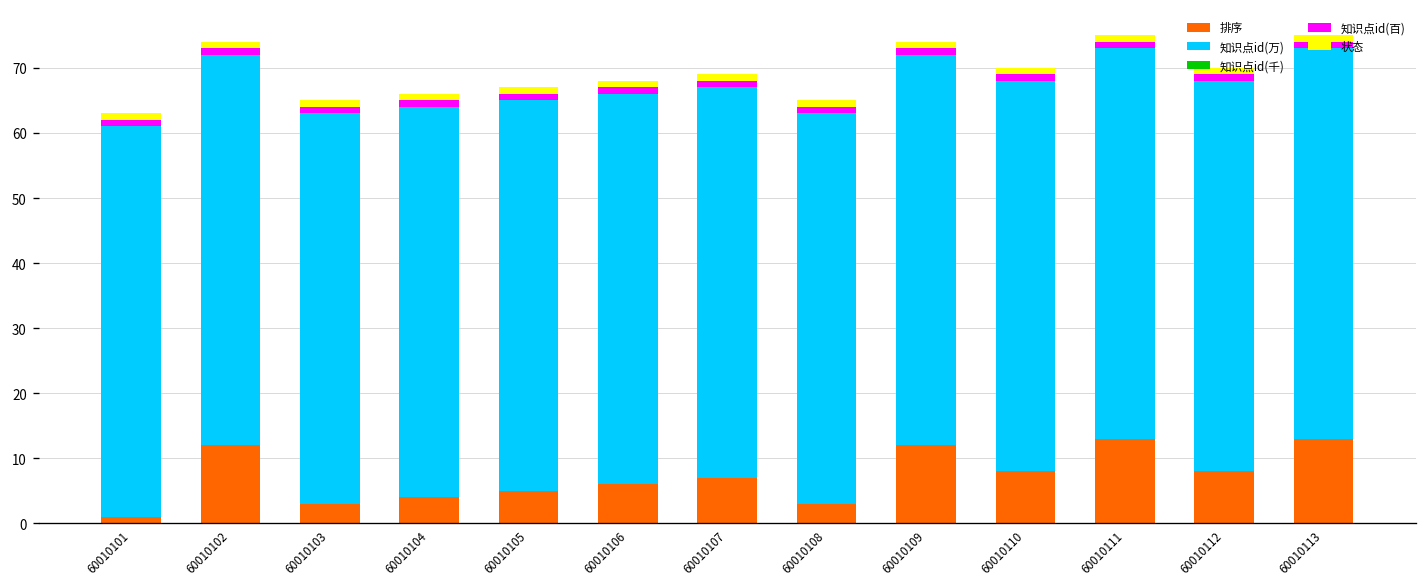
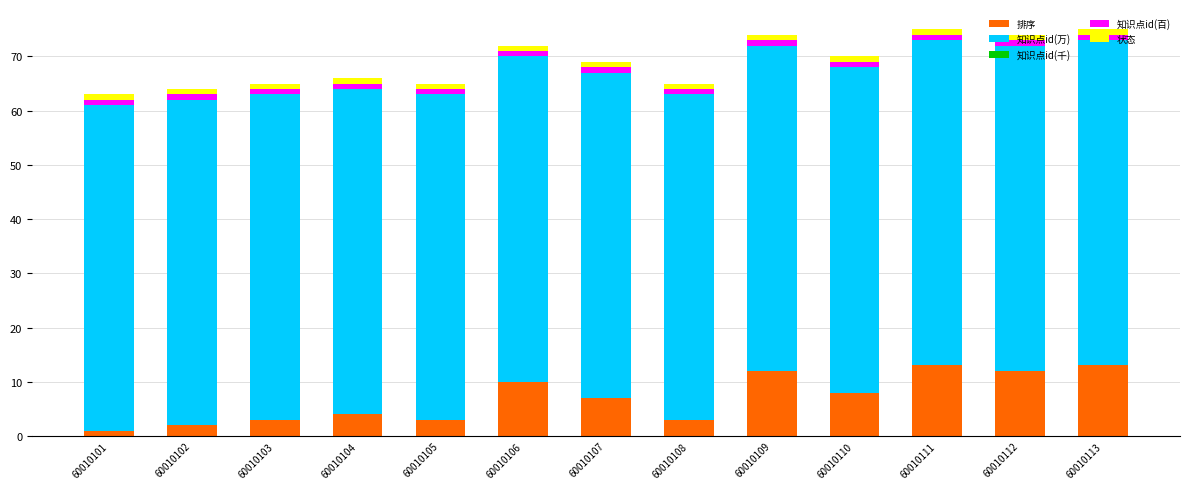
  {
    "排序": {
      "60010101": 1,
-     "60010102": 12,
+     "60010102": 2,
      "60010103": 3,
      "60010104": 4,
-     "60010105": 5,
-     "60010106": 6,
+     "60010105": 3,
+     "60010106": 10,
      "60010107": 7,
      "60010108": 3,
      "60010109": 12,
      "60010110": 8,
      "60010111": 13,
-     "60010112": 8,
+     "60010112": 12,
      "60010113": 13
    },
    "知识点id(百)": {
      "60010101": 1,
      "60010102": 1,
      "60010103": 1,
      "60010104": 1,
      "60010105": 1,
      "60010106": 1,
      "60010107": 1,
      "60010108": 1,
      "60010109": 1,
      "60010110": 1,
      "60010111": 1,
      "60010112": 1,
      "60010113": 1
    },
    "状态": {
      "60010101": 1,
      "60010102": 1,
      "60010103": 1,
      "60010104": 1,
      "60010105": 1,
      "60010106": 1,
      "60010107": 1,
      "60010108": 1,
      "60010109": 1,
      "60010110": 1,
      "60010111": 1,
      "60010112": 1,
      "60010113": 1
    }
  }
